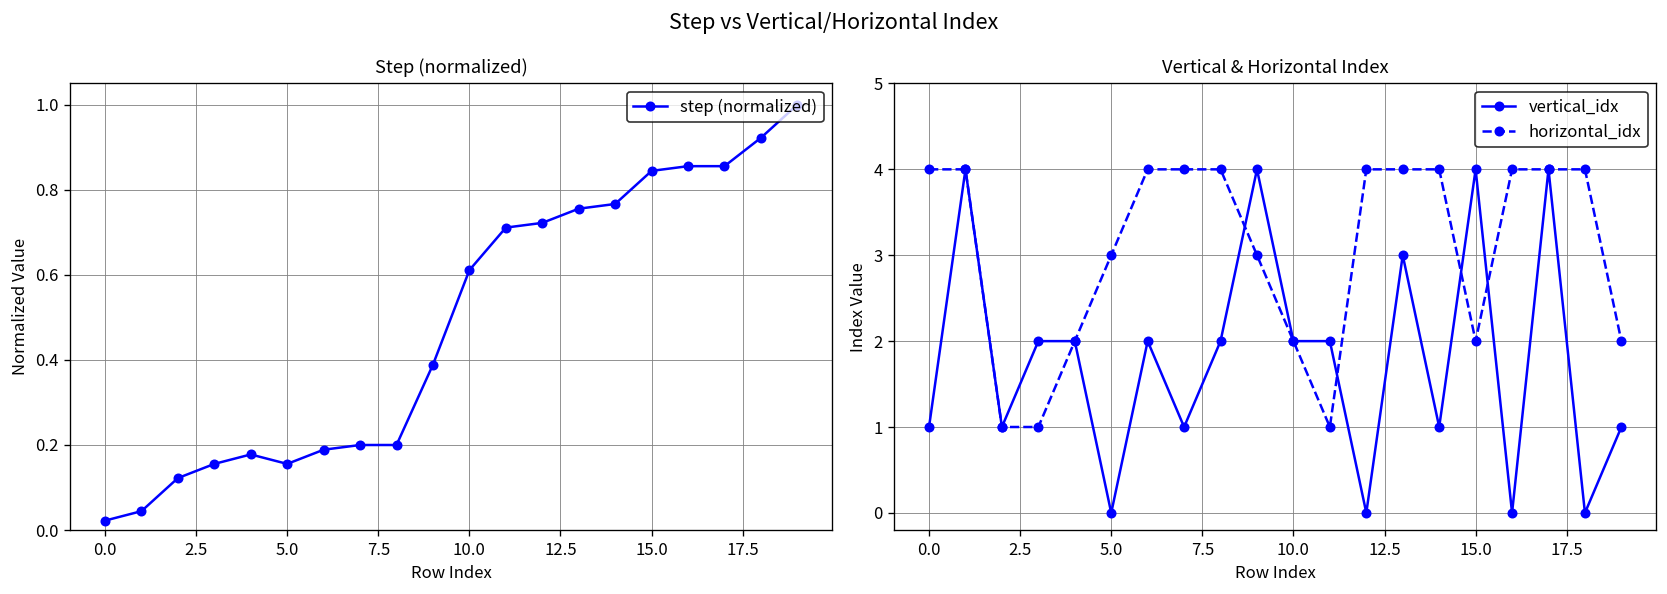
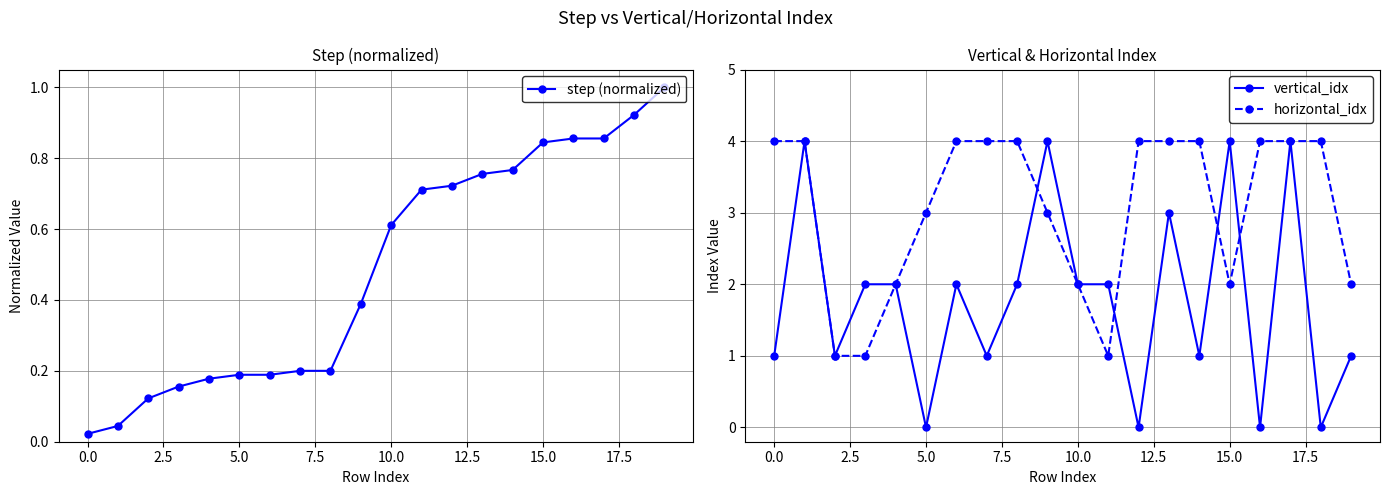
  {
    "Step (normalized)": {
      "0.0": 0.02,
-     "5.0": 0.16,
+     "5.0": 0.19,
      "10.0": 0.61,
      "15.0": 0.84
    }
  }
